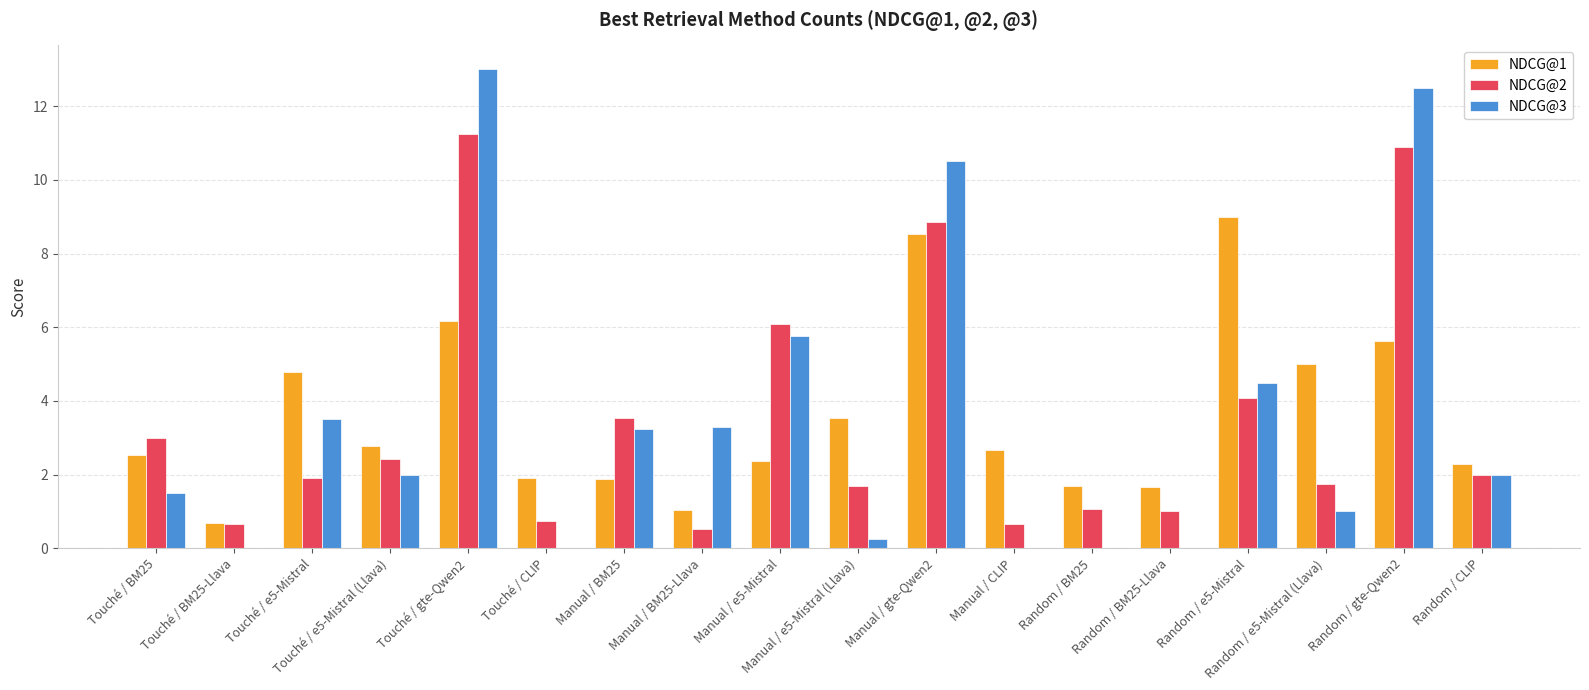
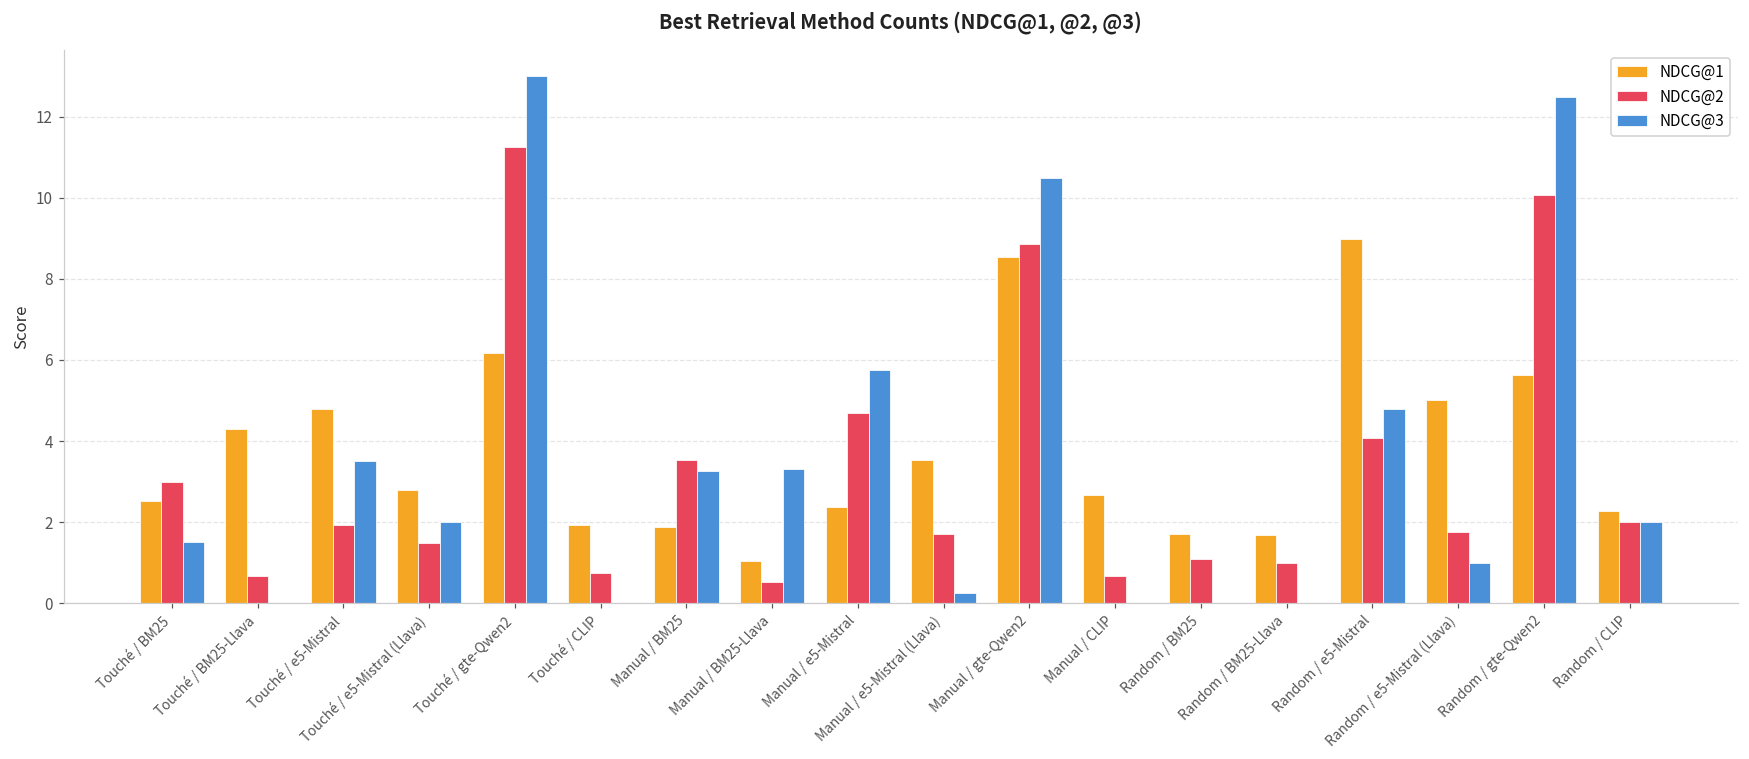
  {
    "NDCG@1": {
      "Touché / BM25": 2.5,
-     "Touché / BM25-Llava": 0.7,
+     "Touché / BM25-Llava": 4.3,
      "Touché / e5-Mistral": 4.8,
      "Touché / e5-Mistral (Llava)": 2.8,
      "Touché / gte-Qwen2": 6.2,
      "Touché / CLIP": 1.9,
      "Manual / BM25": 1.9,
      "Manual / BM25-Llava": 1.0,
      "Manual / e5-Mistral": 2.4,
      "Manual / e5-Mistral (Llava)": 3.5,
      "Manual / gte-Qwen2": 8.5,
      "Manual / CLIP": 2.7,
      "Random / BM25": 1.7,
      "Random / BM25-Llava": 1.7,
      "Random / e5-Mistral": 9.0,
      "Random / e5-Mistral (Llava)": 5.0,
      "Random / gte-Qwen2": 5.6,
      "Random / CLIP": 2.3
    },
    "NDCG@2": {
      "Touché / BM25": 3.0,
      "Touché / BM25-Llava": 0.7,
      "Touché / e5-Mistral": 1.9,
-     "Touché / e5-Mistral (Llava)": 2.4,
+     "Touché / e5-Mistral (Llava)": 1.5,
      "Touché / gte-Qwen2": 11.3,
      "Touché / CLIP": 0.8,
      "Manual / BM25": 3.5,
      "Manual / BM25-Llava": 0.5,
-     "Manual / e5-Mistral": 6.1,
+     "Manual / e5-Mistral": 4.7,
      "Manual / e5-Mistral (Llava)": 1.7,
      "Manual / gte-Qwen2": 8.9,
      "Manual / CLIP": 0.7,
      "Random / BM25": 1.1,
      "Random / BM25-Llava": 1.0,
      "Random / e5-Mistral": 4.1,
      "Random / e5-Mistral (Llava)": 1.8,
-     "Random / gte-Qwen2": 10.9,
+     "Random / gte-Qwen2": 10.1,
      "Random / CLIP": 2.0
    },
    "NDCG@3": {
      "Touché / BM25": 1.5,
      "Touché / BM25-Llava": 0.0,
      "Touché / e5-Mistral": 3.5,
      "Touché / e5-Mistral (Llava)": 2.0,
      "Touché / gte-Qwen2": 13.0,
      "Touché / CLIP": 0.0,
      "Manual / BM25": 3.3,
      "Manual / BM25-Llava": 3.3,
      "Manual / e5-Mistral": 5.8,
      "Manual / e5-Mistral (Llava)": 0.3,
      "Manual / gte-Qwen2": 10.5,
      "Manual / CLIP": 0.0,
      "Random / BM25": 0.0,
      "Random / BM25-Llava": 0.0,
-     "Random / e5-Mistral": 4.5,
+     "Random / e5-Mistral": 4.8,
      "Random / e5-Mistral (Llava)": 1.0,
      "Random / gte-Qwen2": 12.5,
      "Random / CLIP": 2.0
    }
  }
